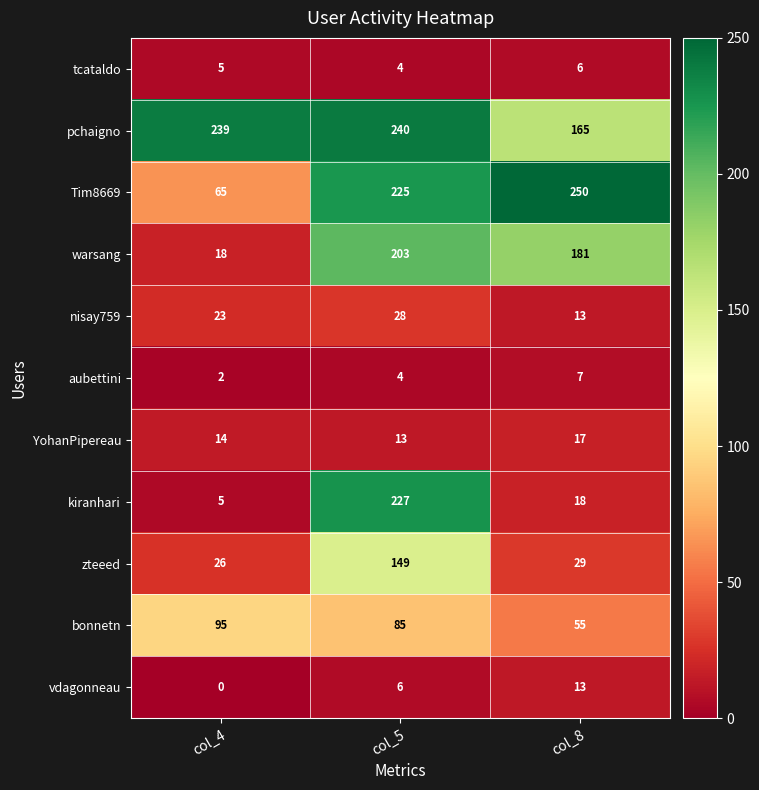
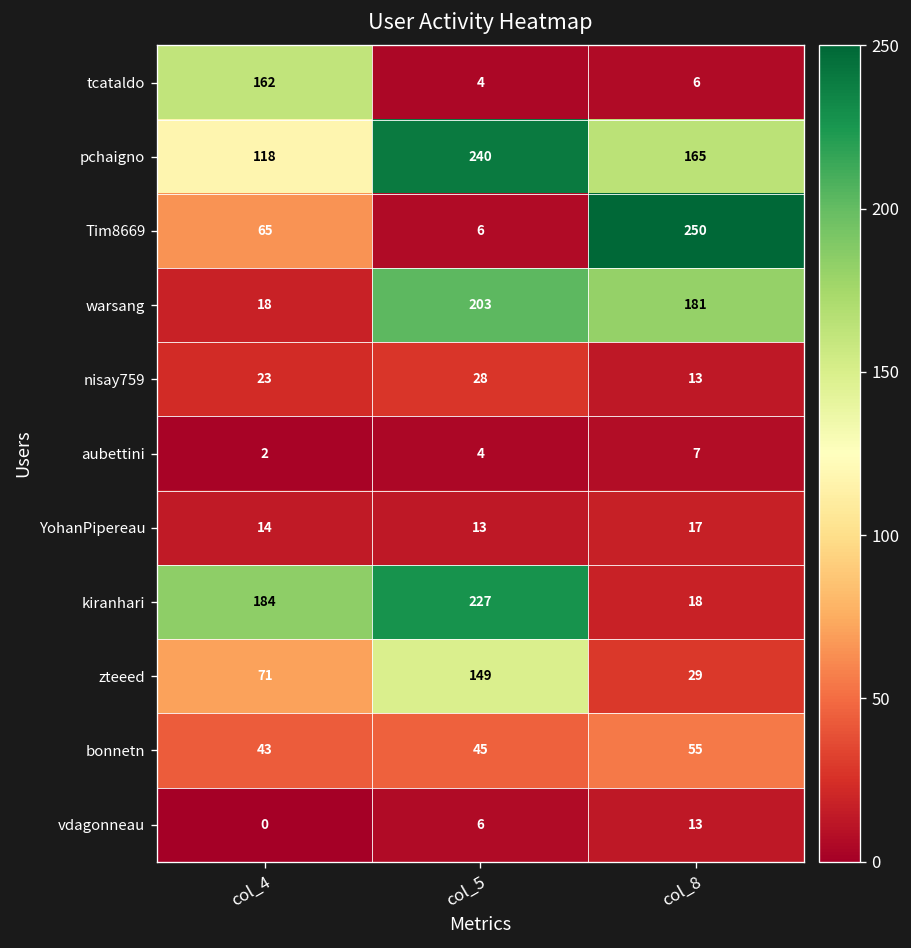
  {
    "tcataldo": {
-     "col_4": 5,
+     "col_4": 162,
      "col_5": 4,
      "col_8": 6
    },
    "pchaigno": {
-     "col_4": 239,
+     "col_4": 118,
      "col_5": 240,
      "col_8": 165
    },
    "Tim8669": {
      "col_4": 65,
-     "col_5": 225,
+     "col_5": 6,
      "col_8": 250
    },
    "warsang": {
      "col_4": 18,
      "col_5": 203,
      "col_8": 181
    },
    "nisay759": {
      "col_4": 23,
      "col_5": 28,
      "col_8": 13
    },
    "aubettini": {
      "col_4": 2,
      "col_5": 4,
      "col_8": 7
    },
    "YohanPipereau": {
      "col_4": 14,
      "col_5": 13,
      "col_8": 17
    },
    "kiranhari": {
-     "col_4": 5,
+     "col_4": 184,
      "col_5": 227,
      "col_8": 18
    },
    "zteeed": {
-     "col_4": 26,
+     "col_4": 71,
      "col_5": 149,
      "col_8": 29
    },
    "bonnetn": {
-     "col_4": 95,
-     "col_5": 85,
+     "col_4": 43,
+     "col_5": 45,
      "col_8": 55
    },
    "vdagonneau": {
      "col_4": 0,
      "col_5": 6,
      "col_8": 13
    }
  }
